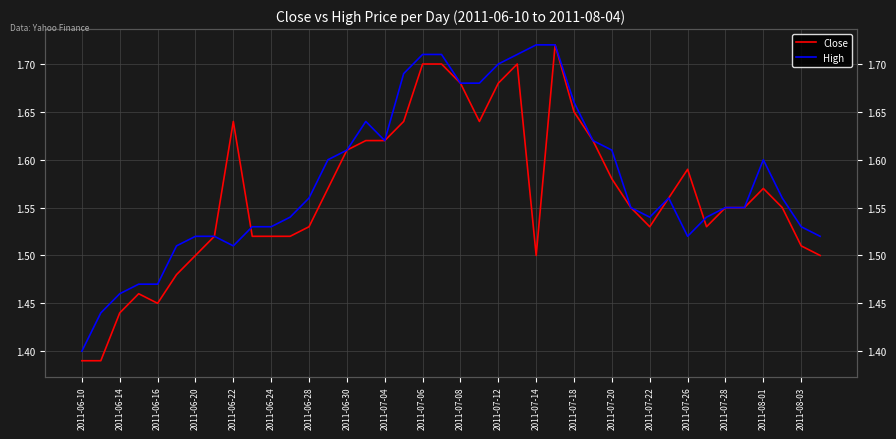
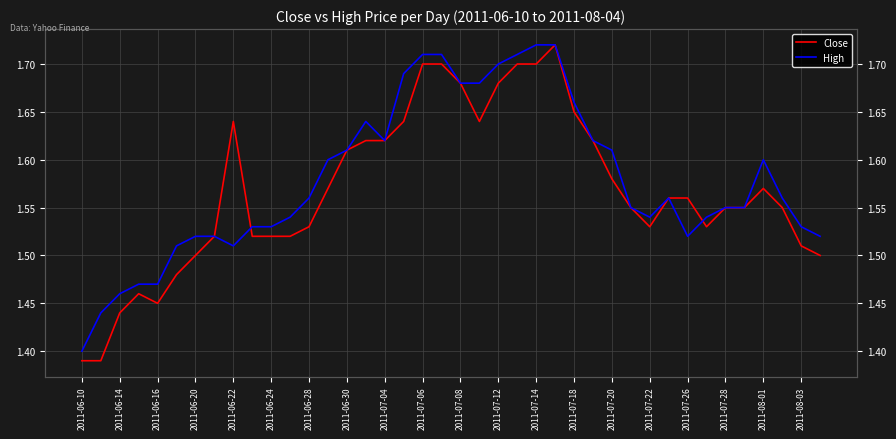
  {
    "Close": {
      "2011-06-10": 1.39,
      "2011-06-14": 1.44,
      "2011-06-16": 1.45,
      "2011-06-20": 1.50,
      "2011-06-22": 1.64,
      "2011-06-24": 1.52,
      "2011-06-28": 1.53,
      "2011-07-06": 1.70,
      "2011-07-12": 1.68,
-     "2011-07-14": 1.5,
+     "2011-07-14": 1.7,
      "2011-07-18": 1.65,
      "2011-07-20": 1.58,
      "2011-07-22": 1.53,
-     "2011-07-26": 1.59,
+     "2011-07-26": 1.56,
      "2011-08-01": 1.57,
      "2011-08-03": 1.51
    },
    "High": {
      "2011-06-10": 1.40,
      "2011-06-14": 1.46,
      "2011-06-16": 1.47,
      "2011-06-20": 1.52,
      "2011-06-22": 1.51,
      "2011-06-24": 1.53,
      "2011-06-28": 1.56,
      "2011-07-06": 1.71,
      "2011-07-12": 1.70,
      "2011-07-14": 1.72,
      "2011-07-18": 1.66,
      "2011-07-20": 1.61,
      "2011-07-22": 1.54,
      "2011-07-26": 1.52,
      "2011-08-01": 1.60,
      "2011-08-03": 1.53
    }
  }
